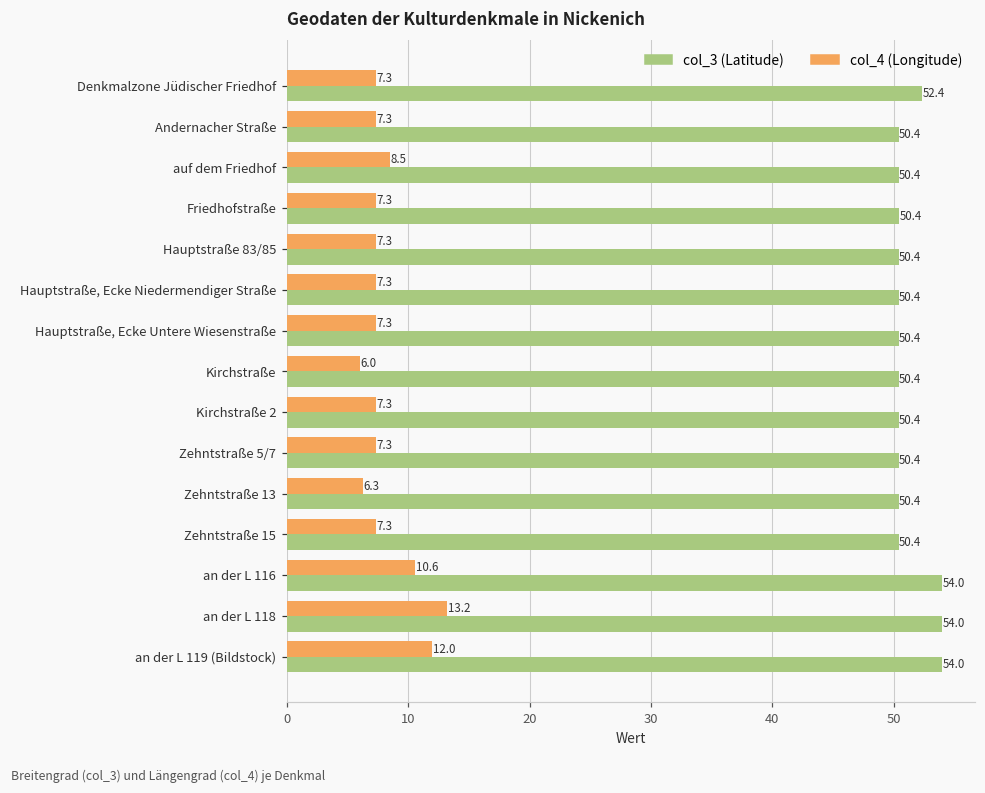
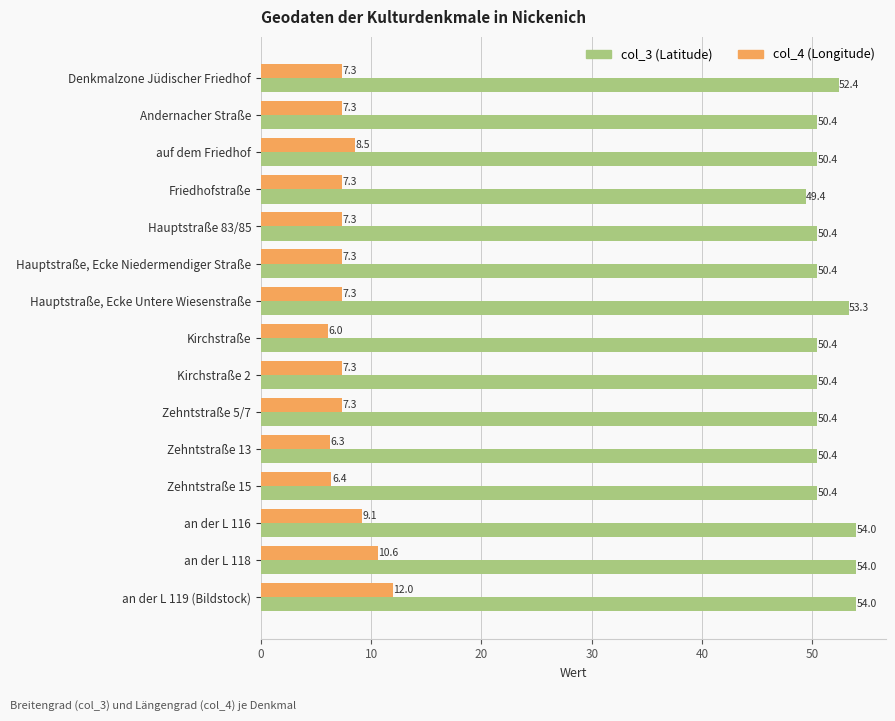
  {
    "col_3 (Latitude)": {
      "Denkmalzone Jüdischer Friedhof": 52.4,
      "Andernacher Straße": 50.4,
      "auf dem Friedhof": 50.4,
-     "Friedhofstraße": 50.4,
+     "Friedhofstraße": 49.4,
      "Hauptstraße 83/85": 50.4,
      "Hauptstraße, Ecke Niedermendiger Straße": 50.4,
-     "Hauptstraße, Ecke Untere Wiesenstraße": 50.4,
+     "Hauptstraße, Ecke Untere Wiesenstraße": 53.3,
      "Kirchstraße": 50.4,
      "Kirchstraße 2": 50.4,
      "Zehntstraße 5/7": 50.4,
      "Zehntstraße 13": 50.4,
      "Zehntstraße 15": 50.4,
      "an der L 116": 54.0,
      "an der L 118": 54.0,
      "an der L 119 (Bildstock)": 54.0
    },
    "col_4 (Longitude)": {
      "Denkmalzone Jüdischer Friedhof": 7.3,
      "Andernacher Straße": 7.3,
      "auf dem Friedhof": 8.5,
      "Friedhofstraße": 7.3,
      "Hauptstraße 83/85": 7.3,
      "Hauptstraße, Ecke Niedermendiger Straße": 7.3,
      "Hauptstraße, Ecke Untere Wiesenstraße": 7.3,
      "Kirchstraße": 6.0,
      "Kirchstraße 2": 7.3,
      "Zehntstraße 5/7": 7.3,
      "Zehntstraße 13": 6.3,
-     "Zehntstraße 15": 7.3,
-     "an der L 116": 10.6,
-     "an der L 118": 13.2,
+     "Zehntstraße 15": 6.4,
+     "an der L 116": 9.1,
+     "an der L 118": 10.6,
      "an der L 119 (Bildstock)": 12.0
    }
  }
